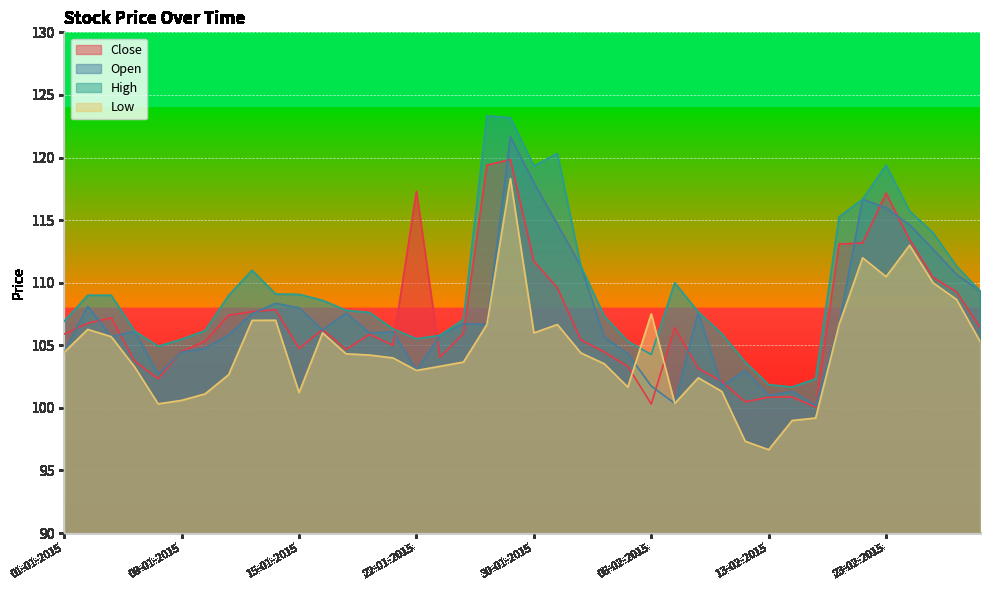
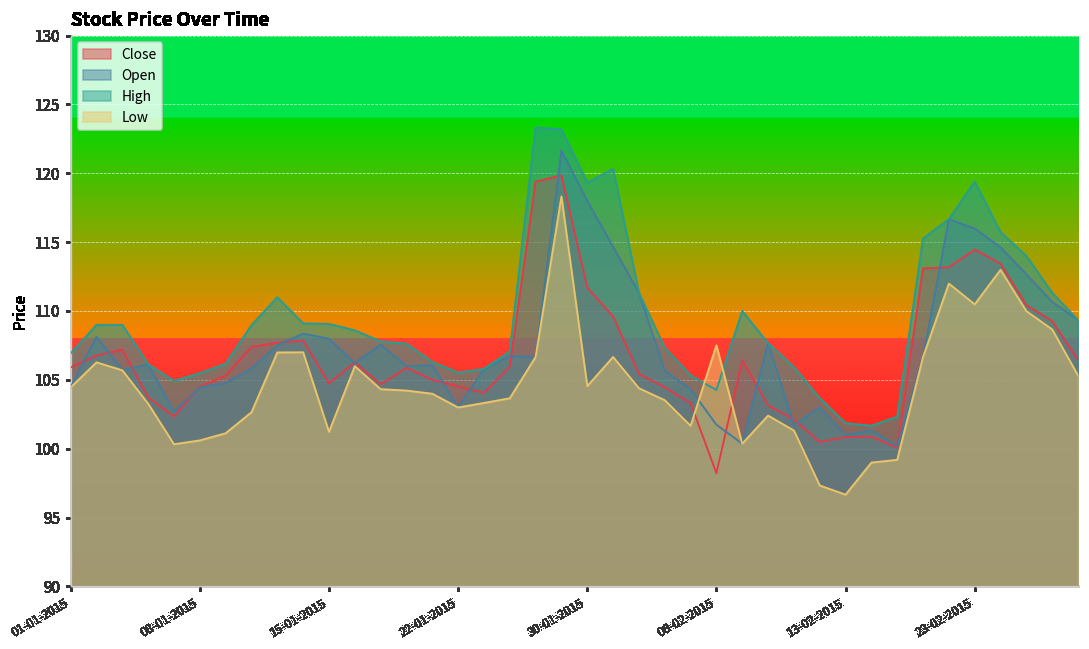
  {
    "Close": {
      "01-01-2015": 105.9,
      "15-01-2015": 104.8,
-     "22-01-2015": 117.3,
+     "22-01-2015": 104.5,
      "30-01-2015": 111.7,
-     "06-02-2015": 100.3,
-     "23-02-2015": 117.2
+     "06-02-2015": 98.2,
+     "23-02-2015": 114.5
    },
    "Low": {
      "08-01-2015": 100.6,
      "15-01-2015": 101.2,
-     "30-01-2015": 106.0,
+     "30-01-2015": 104.5,
      "06-02-2015": 107.5,
      "13-02-2015": 96.7,
      "23-02-2015": 110.5
    }
  }
